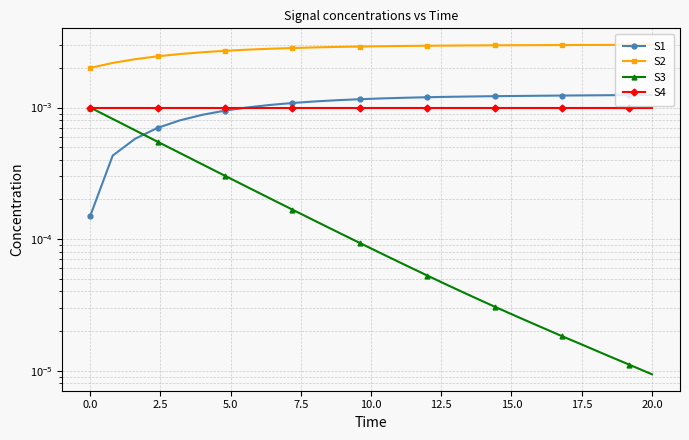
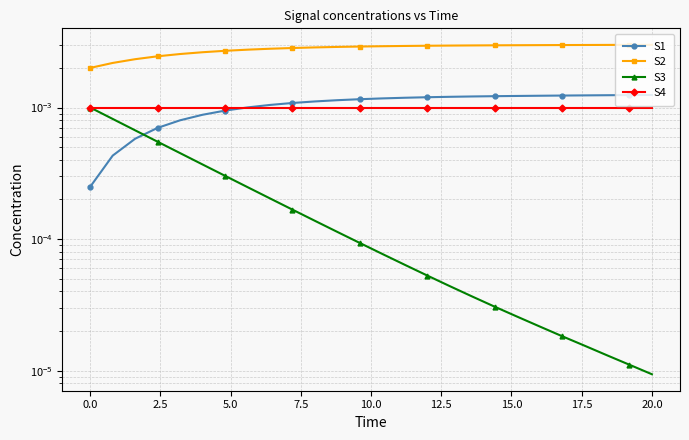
  {
    "S1": {
-     "0.0": 0.00015
+     "0.0": 0.00025
    },
    "S2": {
      "0.0": 0.0020
    },
    "S3": {
      "20.0": 0.000009
    },
    "S4": {
      "20.0": 0.0010
    }
  }
